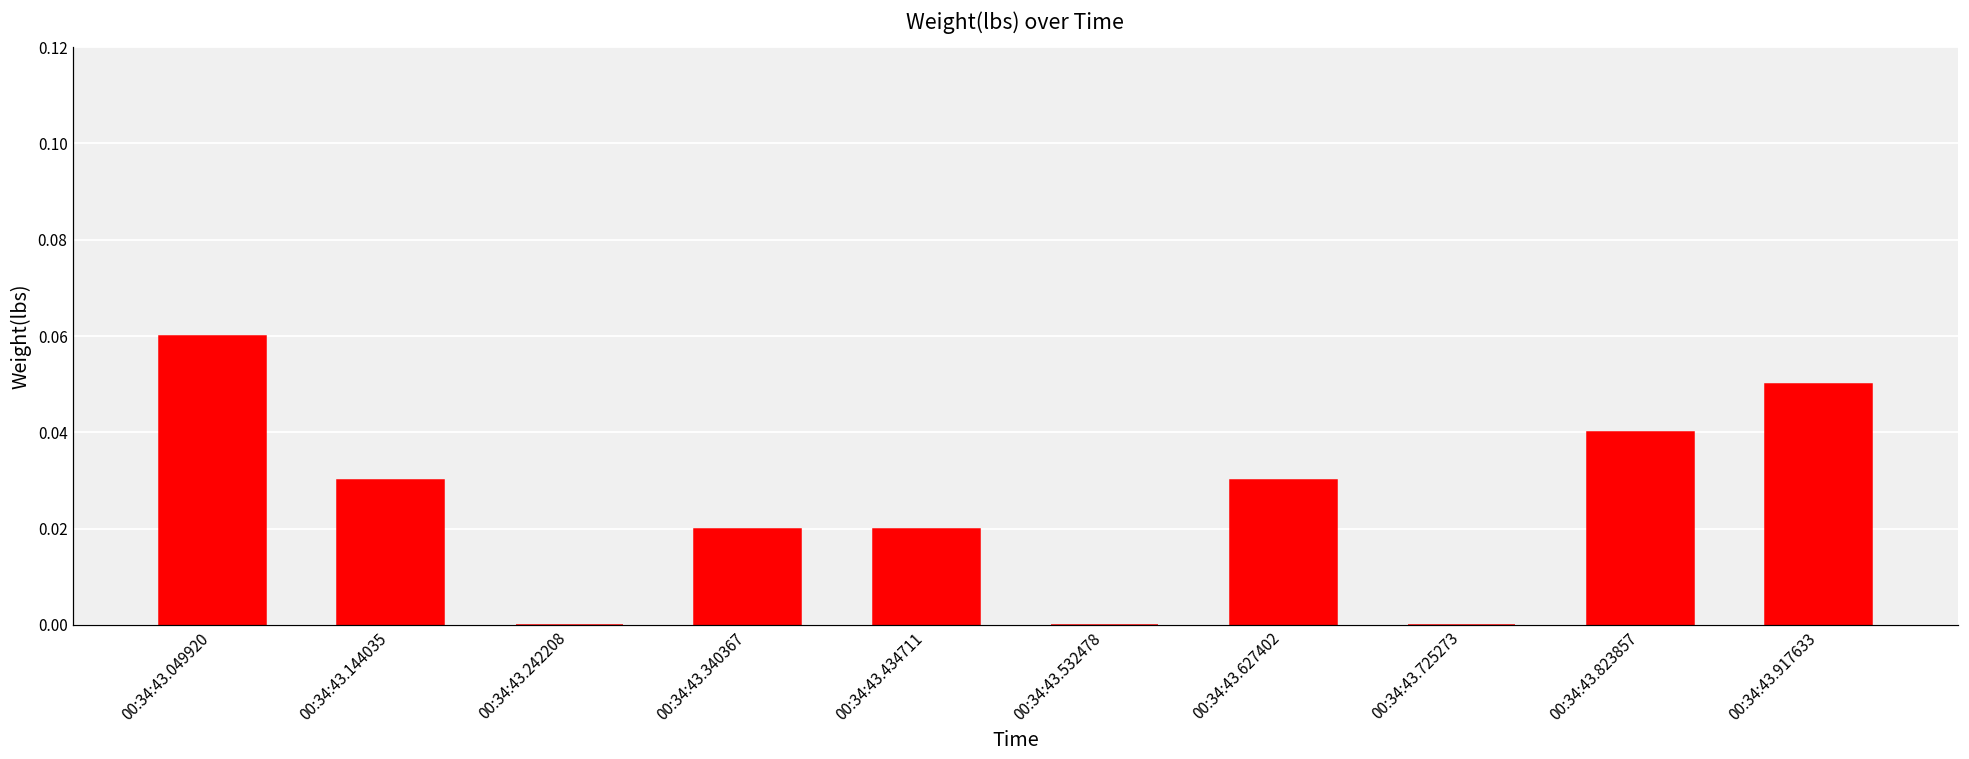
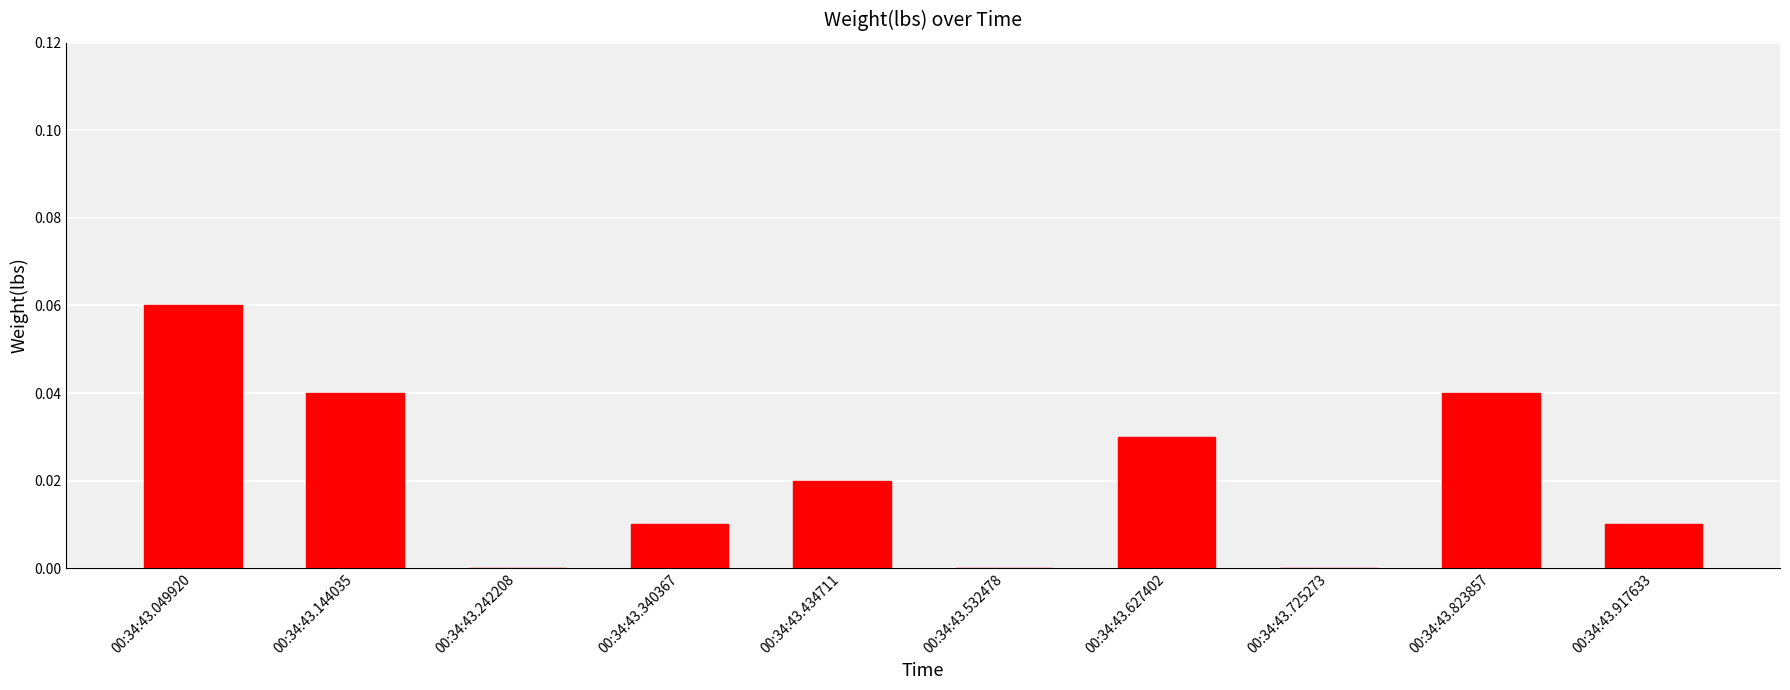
  {
    "00:34:43.049920": 0.06,
-   "00:34:43.144035": 0.03,
+   "00:34:43.144035": 0.04,
    "00:34:43.242208": 0.00,
-   "00:34:43.340367": 0.02,
+   "00:34:43.340367": 0.01,
    "00:34:43.434711": 0.02,
    "00:34:43.532478": 0.00,
    "00:34:43.627402": 0.03,
    "00:34:43.725273": 0.00,
    "00:34:43.823857": 0.04,
-   "00:34:43.917633": 0.05
+   "00:34:43.917633": 0.01
  }
